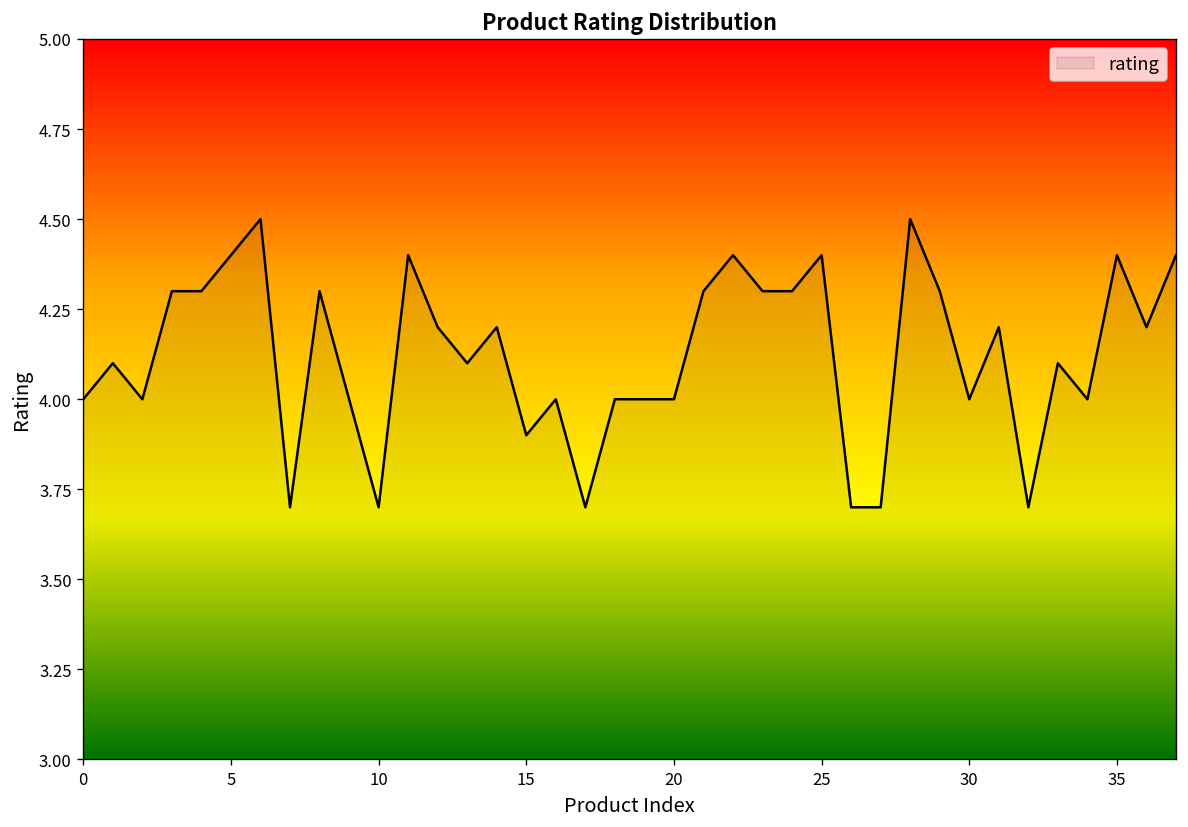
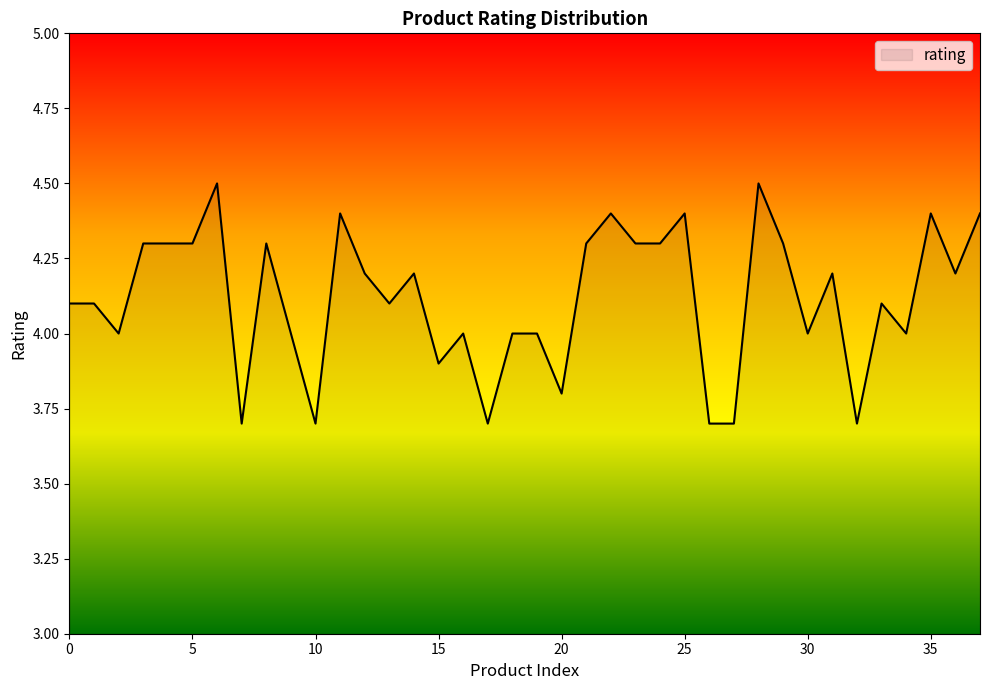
  {
-   "0": 4.0,
-   "5": 4.4,
+   "0": 4.1,
+   "5": 4.3,
    "10": 3.7,
    "15": 3.9,
-   "20": 4.0,
+   "20": 3.8,
    "25": 4.4,
    "30": 4.0,
    "35": 4.4
  }
